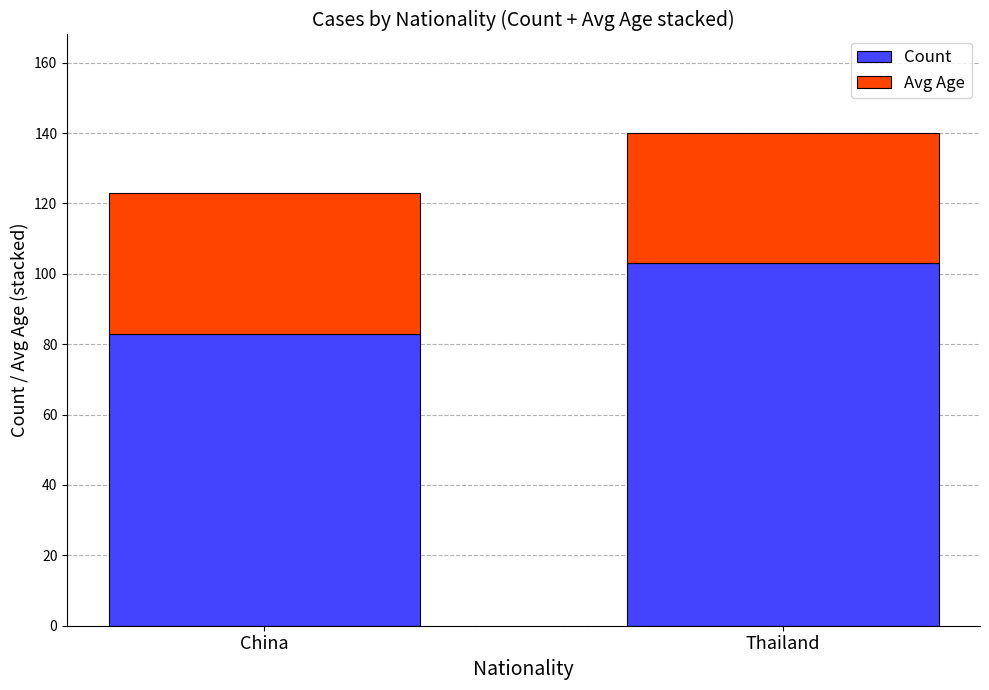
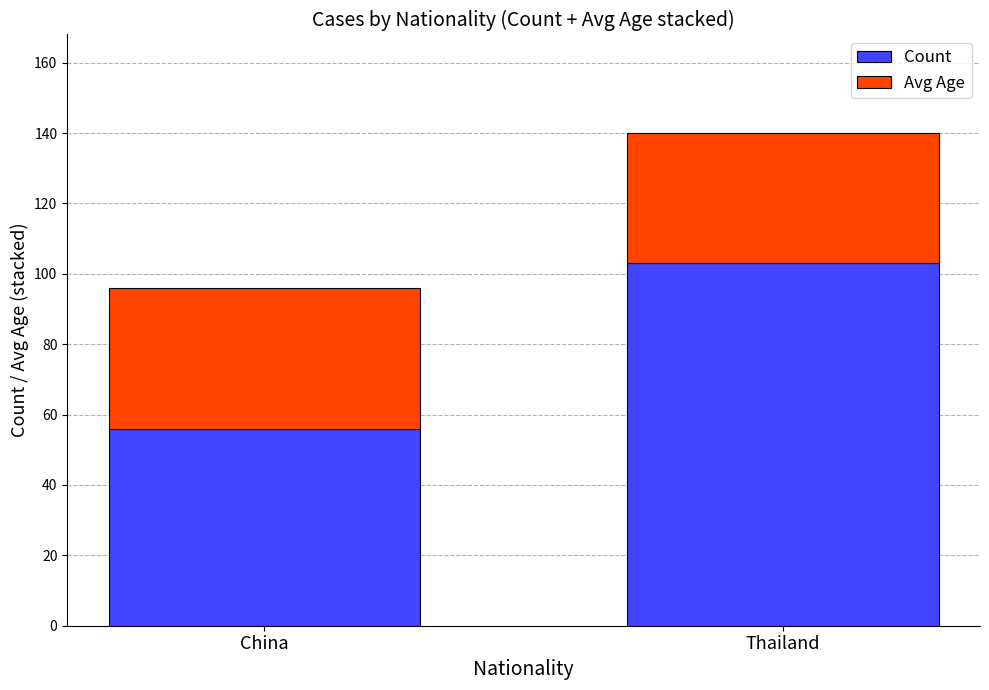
  {
    "Count": {
-     "China": 83,
+     "China": 56,
      "Thailand": 103
    },
    "Avg Age": {
      "China": 40,
      "Thailand": 37
    }
  }
